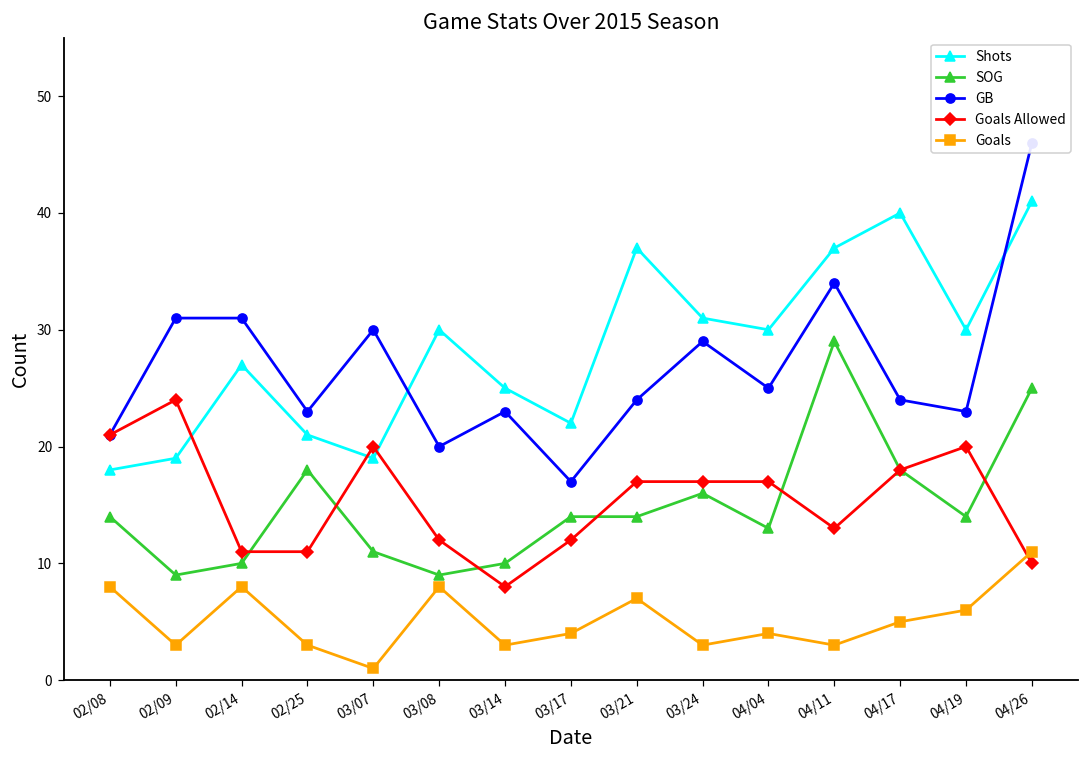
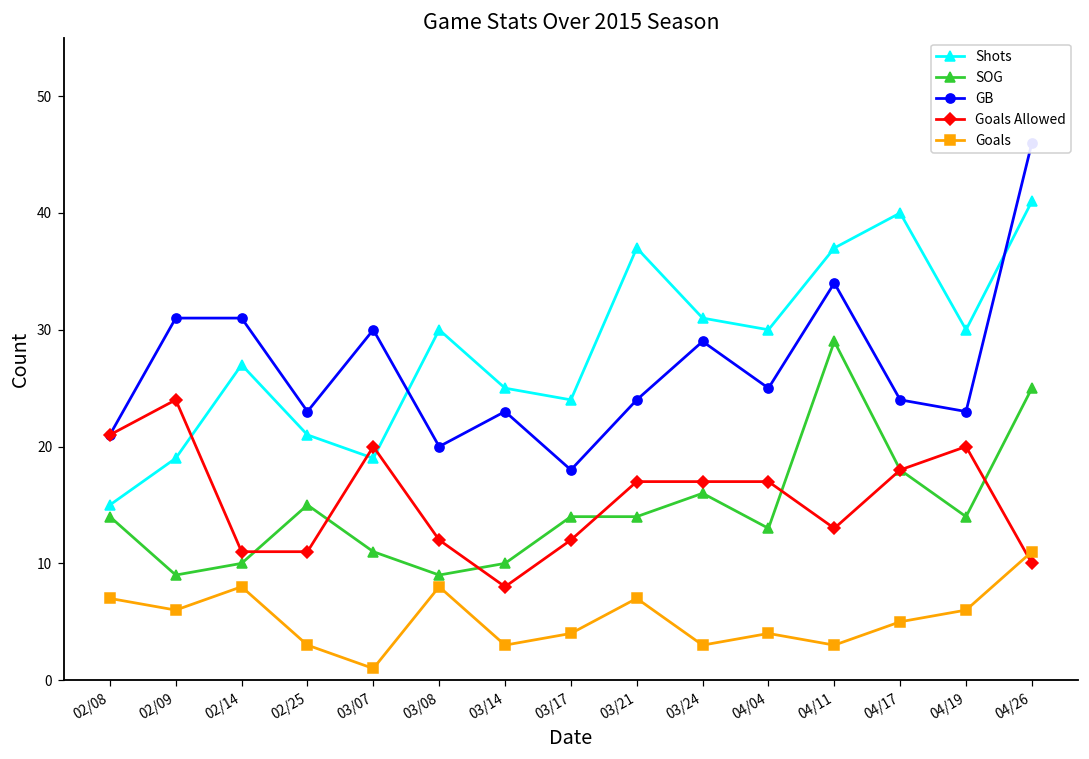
  {
    "Shots": {
-     "02/08": 18,
+     "02/08": 15,
      "02/09": 19,
      "02/14": 27,
      "02/25": 21,
      "03/07": 19,
      "03/08": 30,
      "03/14": 25,
-     "03/17": 22,
+     "03/17": 24,
      "03/21": 37,
      "03/24": 31,
      "04/04": 30,
      "04/11": 37,
      "04/17": 40,
      "04/19": 30,
      "04/26": 41
    },
    "SOG": {
      "02/08": 14,
      "02/09": 9,
      "02/14": 10,
-     "02/25": 18,
+     "02/25": 15,
      "03/07": 11,
      "03/08": 9,
      "03/14": 10,
      "03/17": 14,
      "03/21": 14,
      "03/24": 16,
      "04/04": 13,
      "04/11": 29,
      "04/19": 14,
      "04/26": 25
    },
    "GB": {
      "02/09": 31,
      "02/14": 31,
      "02/25": 23,
      "03/07": 30,
      "03/08": 20,
      "03/14": 23,
-     "03/17": 17,
+     "03/17": 18,
      "03/21": 24,
      "03/24": 29,
      "04/04": 25,
      "04/11": 34,
      "04/17": 24,
      "04/19": 23
    },
    "Goals Allowed": {
      "02/09": 24,
      "02/14": 11,
      "02/25": 11,
      "03/07": 20,
      "03/08": 12,
      "03/14": 8,
      "03/17": 12,
      "03/21": 17,
      "03/24": 17,
      "04/04": 17,
      "04/11": 13,
      "04/19": 20,
      "04/26": 10
    },
    "Goals": {
-     "02/08": 8,
-     "02/09": 3,
+     "02/08": 7,
+     "02/09": 6,
      "02/14": 8,
      "02/25": 3,
      "03/07": 1,
      "03/08": 8,
      "03/14": 3,
      "03/17": 4,
      "03/21": 7,
      "03/24": 3,
      "04/04": 4,
      "04/11": 3,
      "04/17": 5,
      "04/19": 6,
      "04/26": 11
    }
  }
